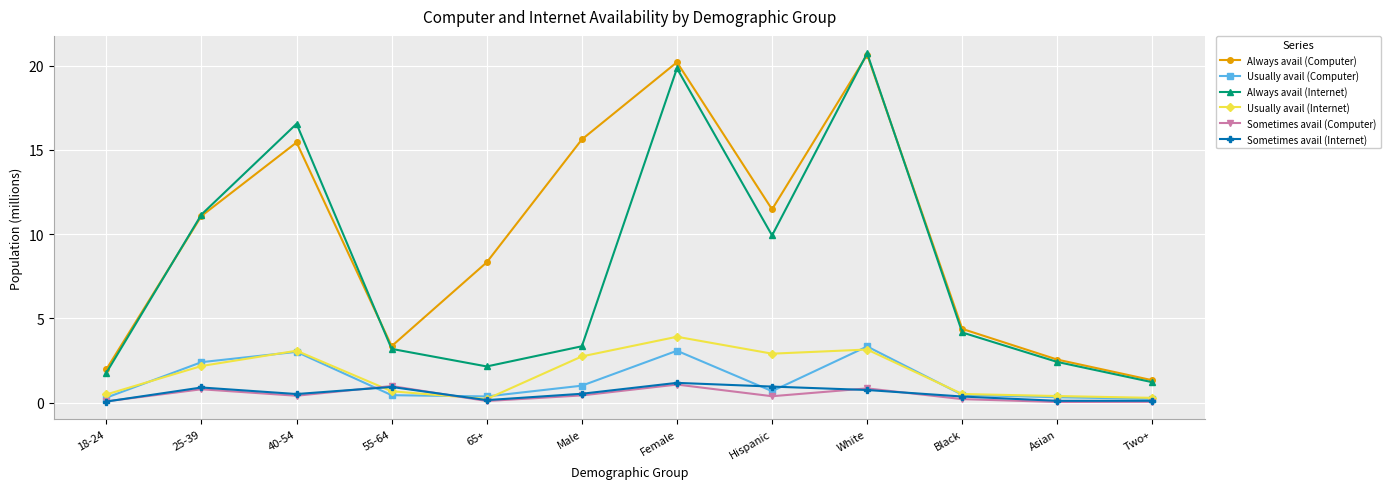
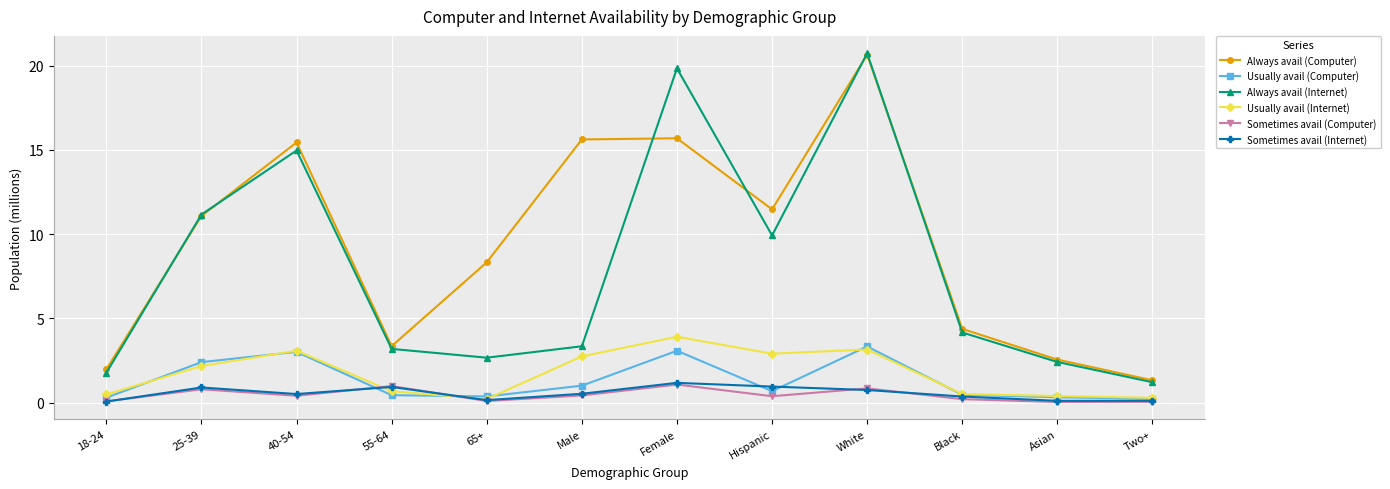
  {
    "Always avail (Computer)": {
      "18-24": 2.0,
      "40-54": 15.4,
      "55-64": 3.3,
      "65+": 8.3,
      "Male": 15.6,
-     "Female": 20.2,
+     "Female": 15.7,
      "Hispanic": 11.5,
      "Black": 4.4
    },
    "Usually avail (Computer)": {
      "18-24": 0.3,
      "25-39": 2.4,
      "55-64": 0.4,
      "65+": 0.4,
      "Male": 1.0,
      "Female": 3.1,
      "Hispanic": 0.7,
      "White": 3.3
    },
    "Always avail (Internet)": {
      "18-24": 1.8,
-     "40-54": 16.5,
+     "40-54": 15.0,
      "55-64": 3.2,
-     "65+": 2.1,
+     "65+": 2.7,
      "Male": 3.3,
      "Female": 19.8,
      "Hispanic": 9.9,
      "Black": 4.2
    },
    "Usually avail (Internet)": {
      "18-24": 0.5,
      "25-39": 2.2,
      "55-64": 0.7,
      "Male": 2.7,
      "Female": 3.9,
      "Hispanic": 2.9,
      "White": 3.1
    },
    "Sometimes avail (Computer)": {
      "Hispanic": 0.4,
      "Black": 0.2
    },
    "Sometimes avail (Internet)": {
      "Hispanic": 0.9
    }
  }
